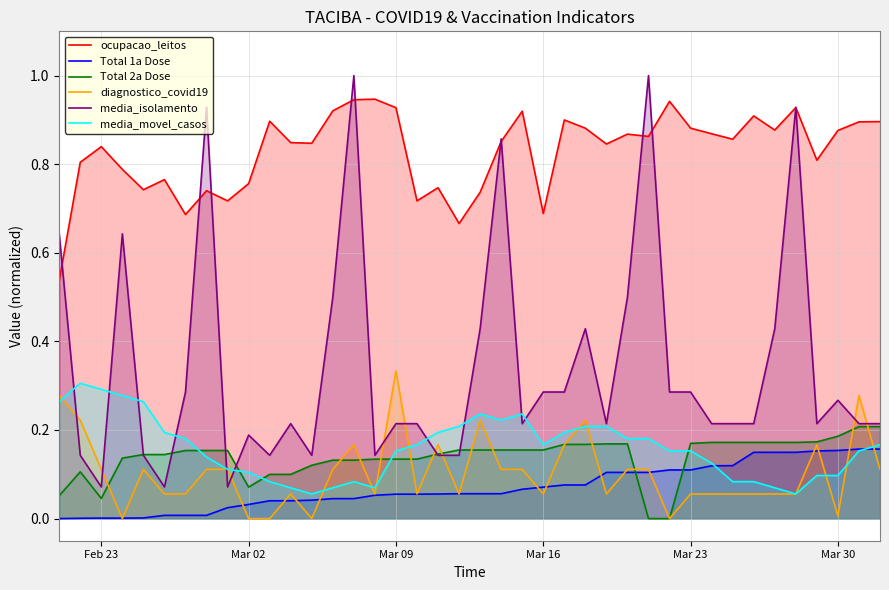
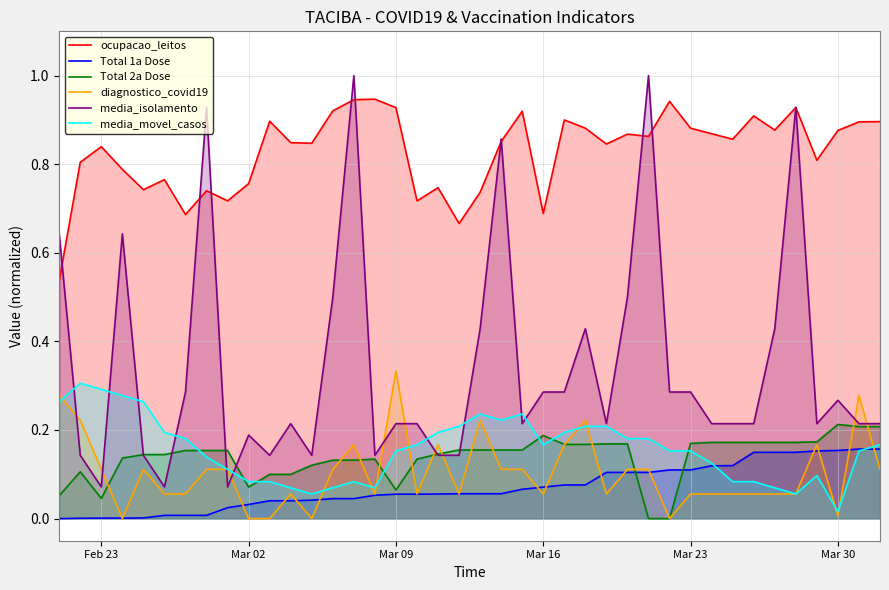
  {
    "ocupacao_leitos": {
      "Feb 23": 0.84,
      "Mar 02": 0.76,
      "Mar 09": 0.93,
      "Mar 16": 0.69,
      "Mar 23": 0.88,
      "Mar 30": 0.88
    },
    "Total 1a Dose": {
      "Feb 23": 0.00,
      "Mar 02": 0.03,
      "Mar 09": 0.06,
      "Mar 16": 0.07,
      "Mar 23": 0.11,
      "Mar 30": 0.15
    },
    "Total 2a Dose": {
      "Feb 23": 0.05,
      "Mar 02": 0.07,
-     "Mar 09": 0.13,
-     "Mar 16": 0.15,
+     "Mar 09": 0.06,
+     "Mar 16": 0.19,
      "Mar 23": 0.17,
-     "Mar 30": 0.19
+     "Mar 30": 0.21
    },
    "diagnostico_covid19": {
      "Feb 23": 0.11,
      "Mar 02": 0.00,
      "Mar 09": 0.33,
      "Mar 16": 0.06,
      "Mar 23": 0.06,
      "Mar 30": 0.01
    },
    "media_isolamento": {
      "Feb 23": 0.07,
      "Mar 02": 0.19,
      "Mar 09": 0.21,
      "Mar 16": 0.29,
      "Mar 23": 0.29,
      "Mar 30": 0.27
    },
    "media_movel_casos": {
      "Feb 23": 0.29,
-     "Mar 02": 0.10,
+     "Mar 02": 0.08,
      "Mar 09": 0.15,
      "Mar 16": 0.17,
      "Mar 23": 0.15,
-     "Mar 30": 0.10
+     "Mar 30": 0.02
    }
  }
